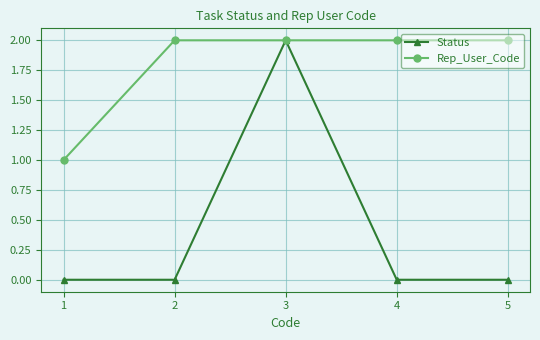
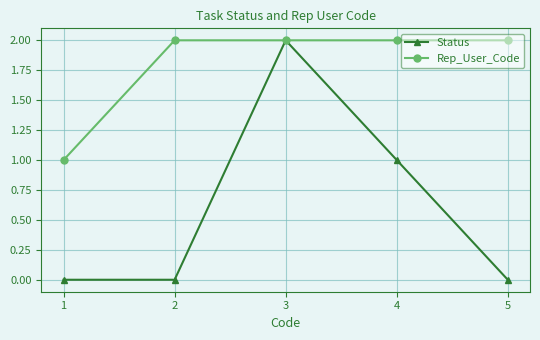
  {
    "Status": {
      "1": 0,
      "2": 0,
-     "4": 0,
+     "4": 1,
      "5": 0
    },
    "Rep_User_Code": {
      "1": 1,
      "2": 2,
      "4": 2
    }
  }
